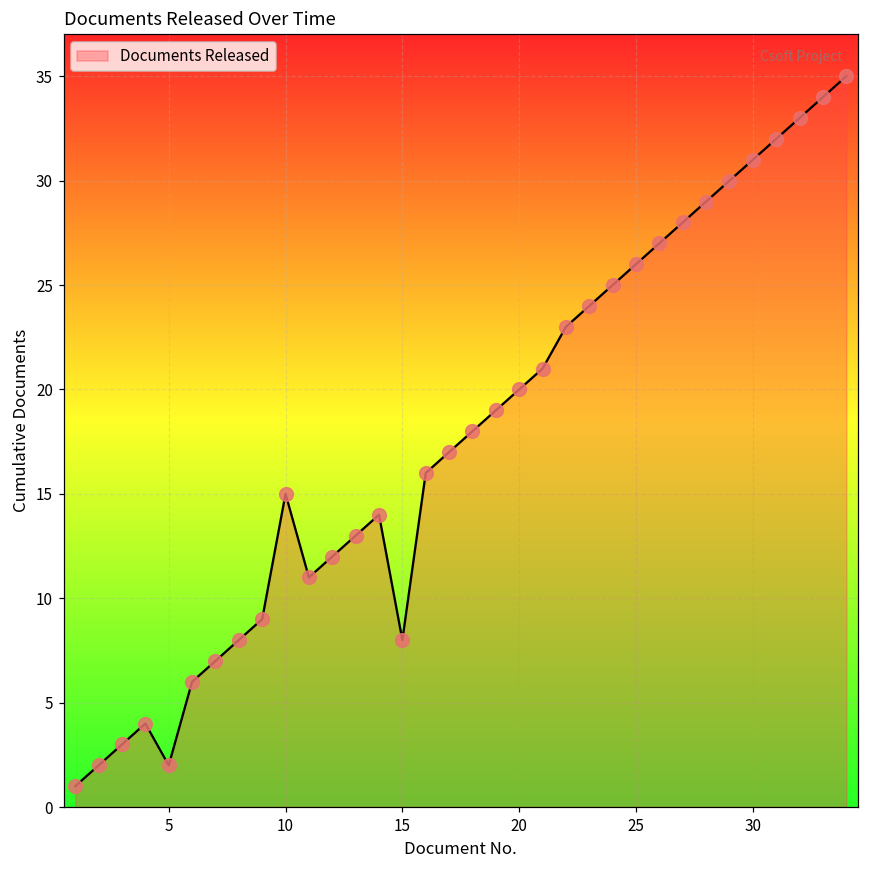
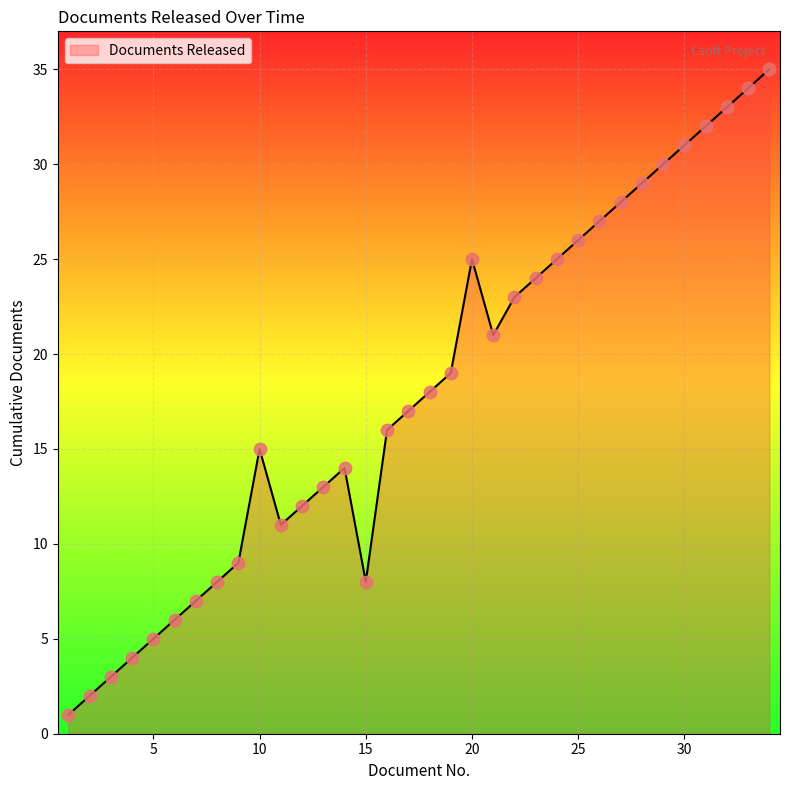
  {
-   "5": 2,
+   "5": 5,
    "10": 15,
    "15": 8,
-   "20": 20,
+   "20": 25,
    "25": 26,
    "30": 31
  }
